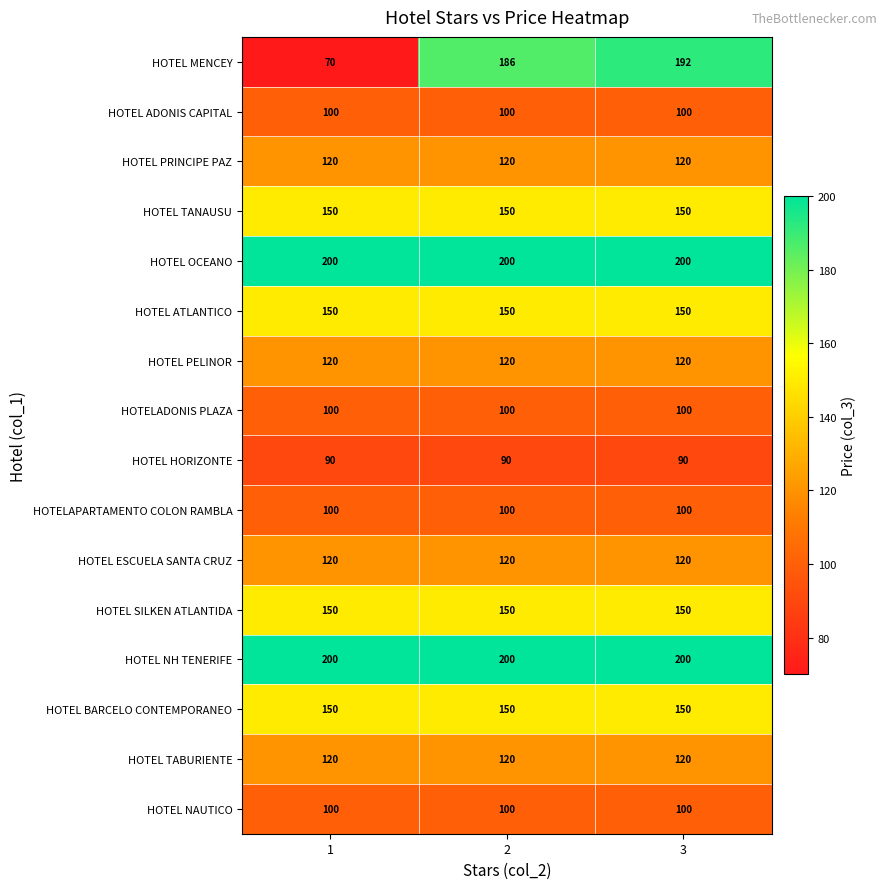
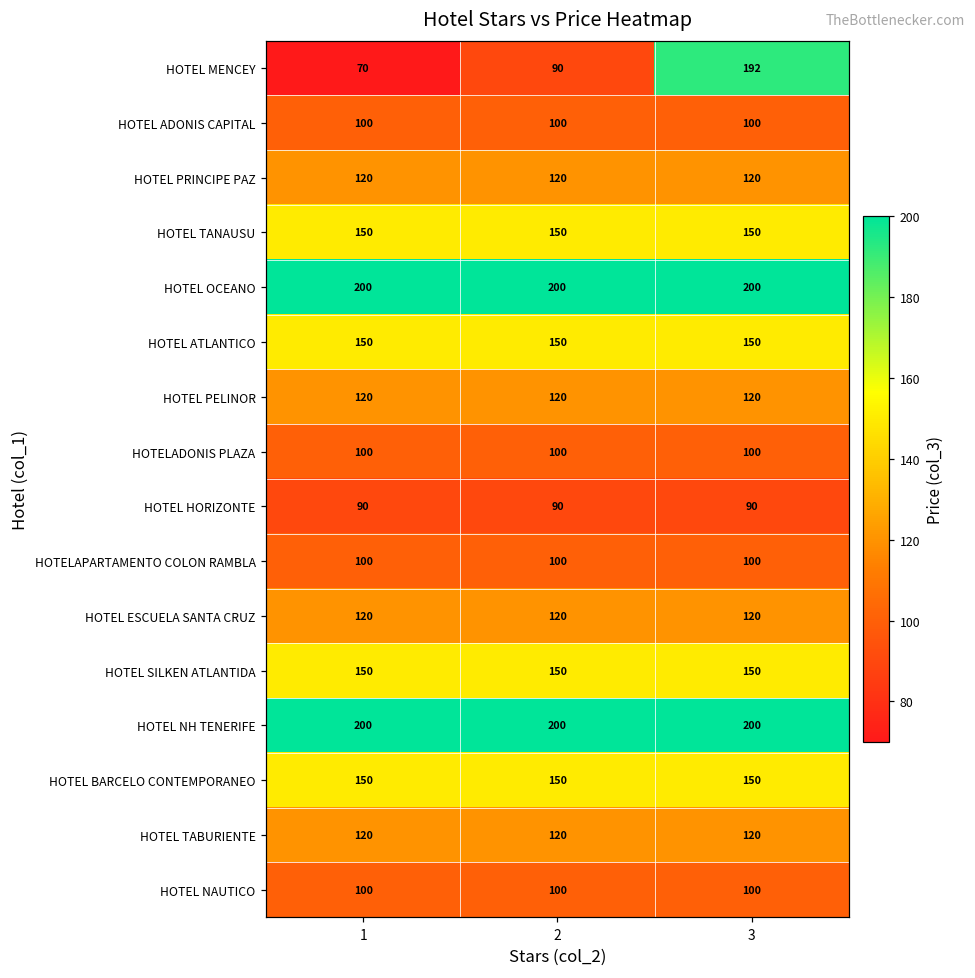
  {
    "HOTEL MENCEY": {
      "1": 70,
-     "2": 186,
+     "2": 90,
      "3": 192
    },
    "HOTEL ADONIS CAPITAL": {
      "1": 100,
      "2": 100,
      "3": 100
    },
    "HOTEL PRINCIPE PAZ": {
      "1": 120,
      "2": 120,
      "3": 120
    },
    "HOTEL TANAUSU": {
      "1": 150,
      "2": 150,
      "3": 150
    },
    "HOTEL OCEANO": {
      "1": 200,
      "2": 200,
      "3": 200
    },
    "HOTEL ATLANTICO": {
      "1": 150,
      "2": 150,
      "3": 150
    },
    "HOTEL PELINOR": {
      "1": 120,
      "2": 120,
      "3": 120
    },
    "HOTELADONIS PLAZA": {
      "1": 100,
      "2": 100,
      "3": 100
    },
    "HOTEL HORIZONTE": {
      "1": 90,
      "2": 90,
      "3": 90
    },
    "HOTELAPARTAMENTO COLON RAMBLA": {
      "1": 100,
      "2": 100,
      "3": 100
    },
    "HOTEL ESCUELA SANTA CRUZ": {
      "1": 120,
      "2": 120,
      "3": 120
    },
    "HOTEL SILKEN ATLANTIDA": {
      "1": 150,
      "2": 150,
      "3": 150
    },
    "HOTEL NH TENERIFE": {
      "1": 200,
      "2": 200,
      "3": 200
    },
    "HOTEL BARCELO CONTEMPORANEO": {
      "1": 150,
      "2": 150,
      "3": 150
    },
    "HOTEL TABURIENTE": {
      "1": 120,
      "2": 120,
      "3": 120
    },
    "HOTEL NAUTICO": {
      "1": 100,
      "2": 100,
      "3": 100
    }
  }
